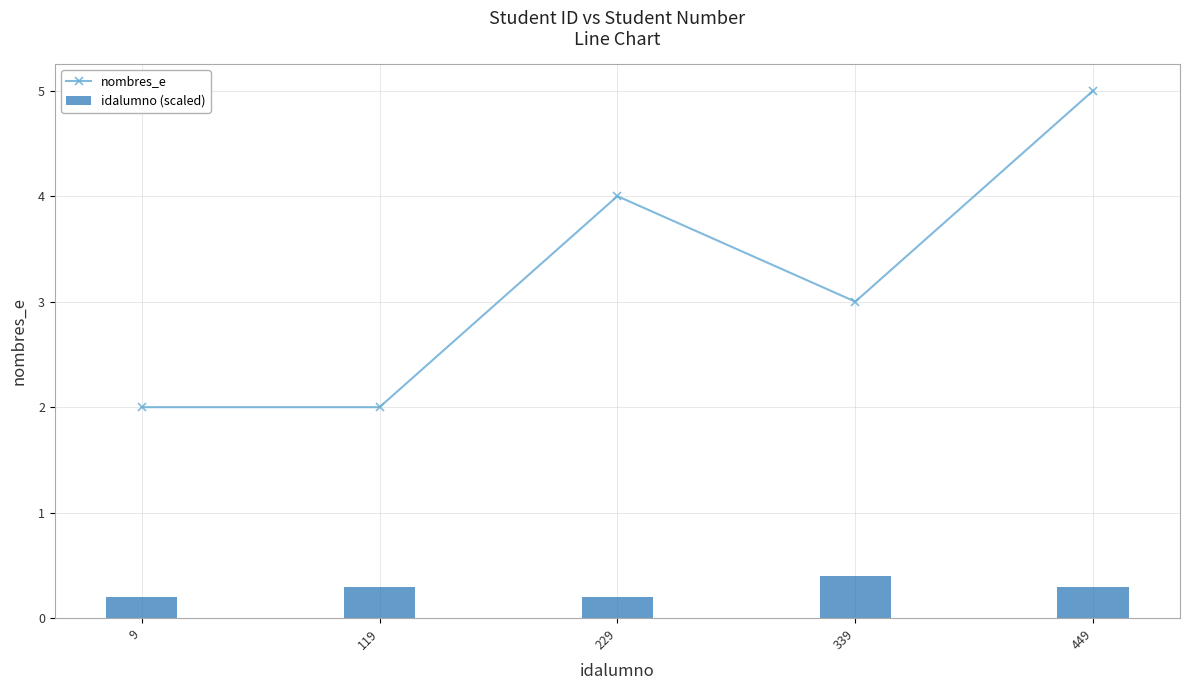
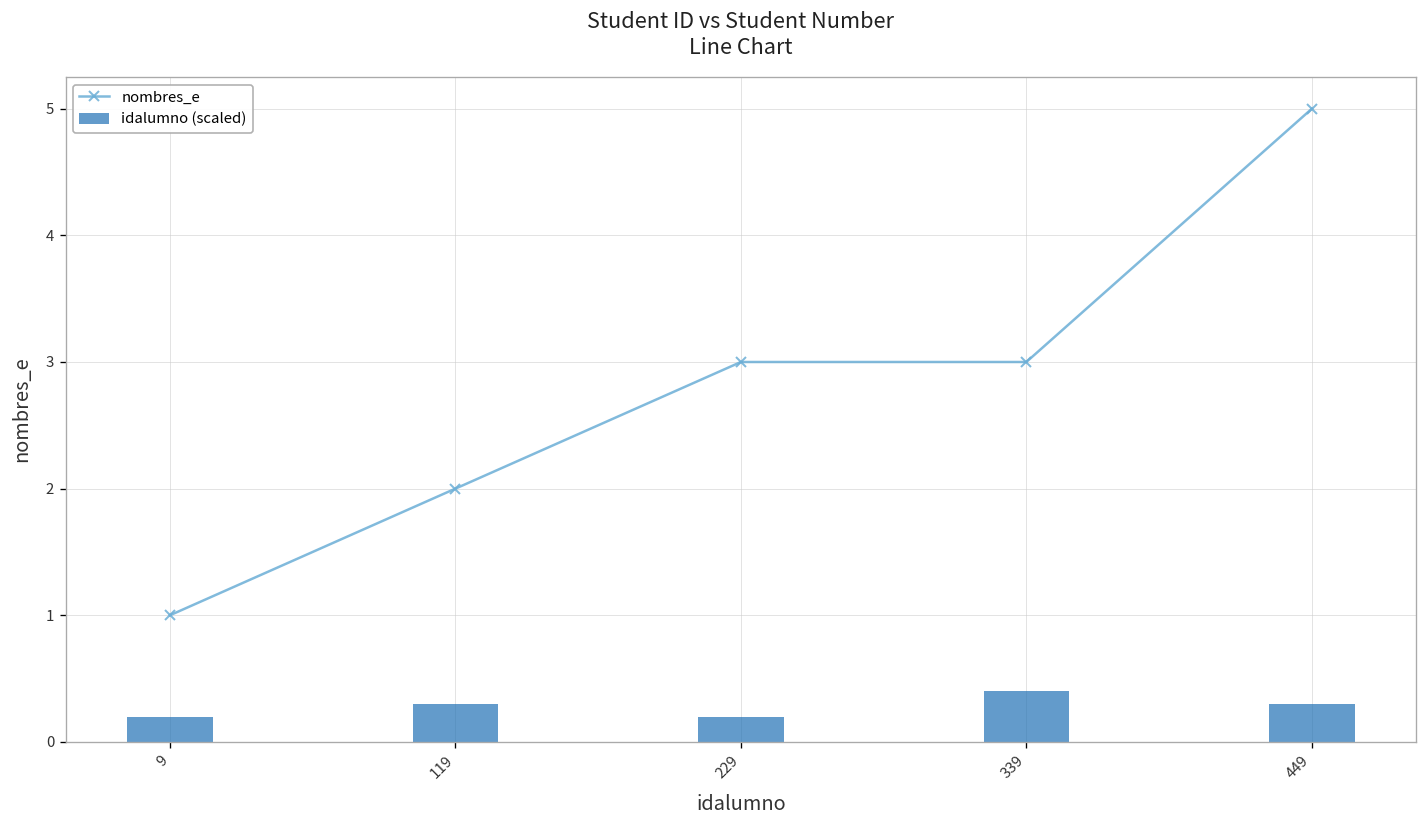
  {
    "nombres_e": {
-     "9": 2,
+     "9": 1,
      "119": 2,
-     "229": 4,
+     "229": 3,
      "339": 3,
      "449": 5
    },
    "idalumno (scaled)": {
      "9": 0.20,
      "119": 0.30,
      "229": 0.20,
      "339": 0.40,
      "449": 0.30
    }
  }
